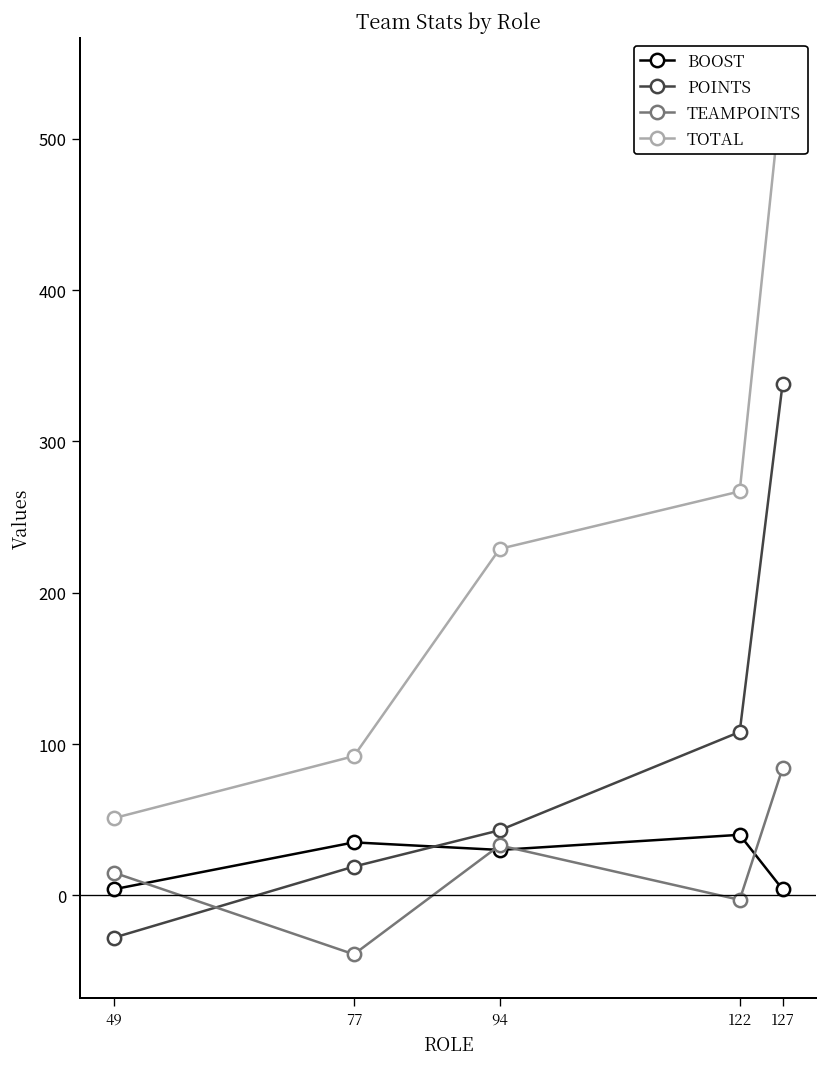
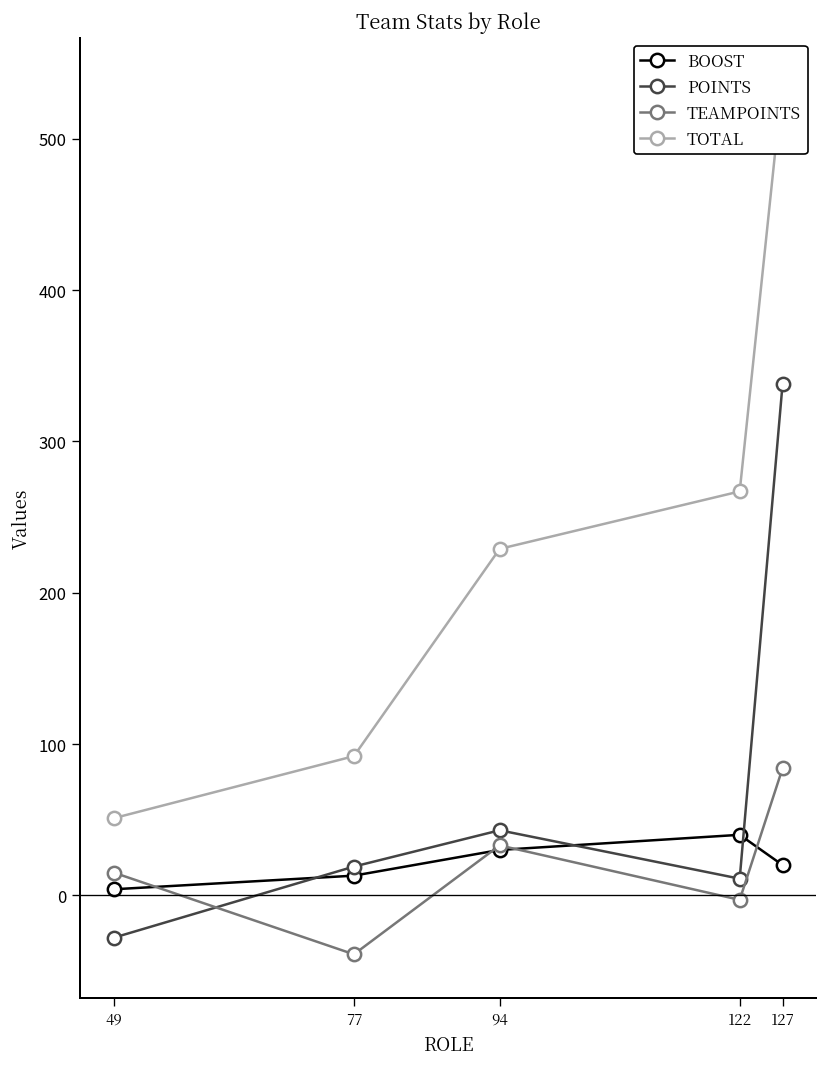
  {
    "BOOST": {
      "49": 4,
-     "77": 35,
+     "77": 13,
      "94": 30,
      "122": 40,
-     "127": 4
+     "127": 20
    },
    "POINTS": {
      "49": -28,
      "77": 19,
      "94": 43,
-     "122": 108,
+     "122": 11,
      "127": 338
    },
    "TEAMPOINTS": {
      "49": 15,
      "77": -39,
      "94": 33,
      "122": -3,
      "127": 84
    },
    "TOTAL": {
      "49": 51,
      "77": 92,
      "94": 229,
      "122": 267
    }
  }
